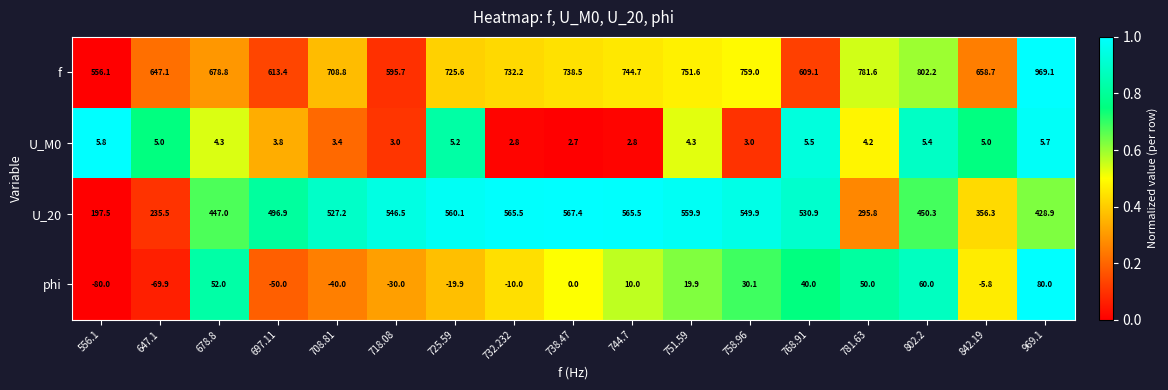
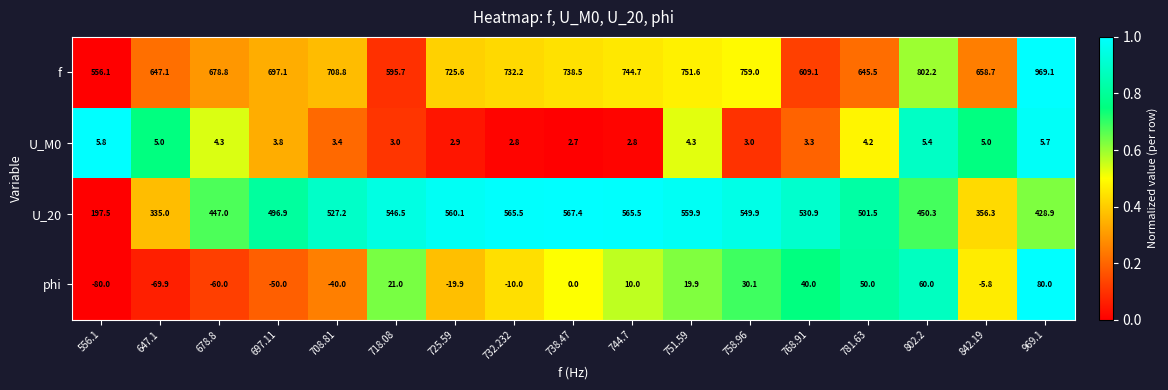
  {
    "f": {
      "556.1": 556.1,
      "647.1": 647.1,
      "678.8": 678.8,
-     "697.11": 613.4,
+     "697.11": 697.1,
      "708.81": 708.8,
      "718.08": 595.7,
      "725.59": 725.6,
      "732.232": 732.2,
      "738.47": 738.5,
      "744.7": 744.7,
      "751.59": 751.6,
      "758.96": 759.0,
      "768.91": 609.1,
-     "781.63": 781.6,
+     "781.63": 645.5,
      "802.2": 802.2,
      "842.19": 658.7,
      "969.1": 969.1
    },
    "U_M0": {
      "556.1": 5.8,
      "647.1": 5.0,
      "678.8": 4.3,
      "697.11": 3.8,
      "708.81": 3.4,
      "718.08": 3.0,
-     "725.59": 5.2,
+     "725.59": 2.9,
      "732.232": 2.8,
      "738.47": 2.7,
      "744.7": 2.8,
      "751.59": 4.3,
      "758.96": 3.0,
-     "768.91": 5.5,
+     "768.91": 3.3,
      "781.63": 4.2,
      "802.2": 5.4,
      "842.19": 5.0,
      "969.1": 5.7
    },
    "U_20": {
      "556.1": 197.5,
-     "647.1": 235.5,
+     "647.1": 335.0,
      "678.8": 447.0,
      "697.11": 496.9,
      "708.81": 527.2,
      "718.08": 546.5,
      "725.59": 560.1,
      "732.232": 565.5,
      "738.47": 567.4,
      "744.7": 565.5,
      "751.59": 559.9,
      "758.96": 549.9,
      "768.91": 530.9,
-     "781.63": 295.8,
+     "781.63": 501.5,
      "802.2": 450.3,
      "842.19": 356.3,
      "969.1": 428.9
    },
    "phi": {
      "556.1": -80.0,
      "647.1": -69.9,
-     "678.8": 52.0,
+     "678.8": -60.0,
      "697.11": -50.0,
      "708.81": -40.0,
-     "718.08": -30.0,
+     "718.08": 21.0,
      "725.59": -19.9,
      "732.232": -10.0,
      "738.47": 0.0,
      "744.7": 10.0,
      "751.59": 19.9,
      "758.96": 30.1,
      "768.91": 40.0,
      "781.63": 50.0,
      "802.2": 60.0,
      "842.19": -5.8,
      "969.1": 80.0
    }
  }
